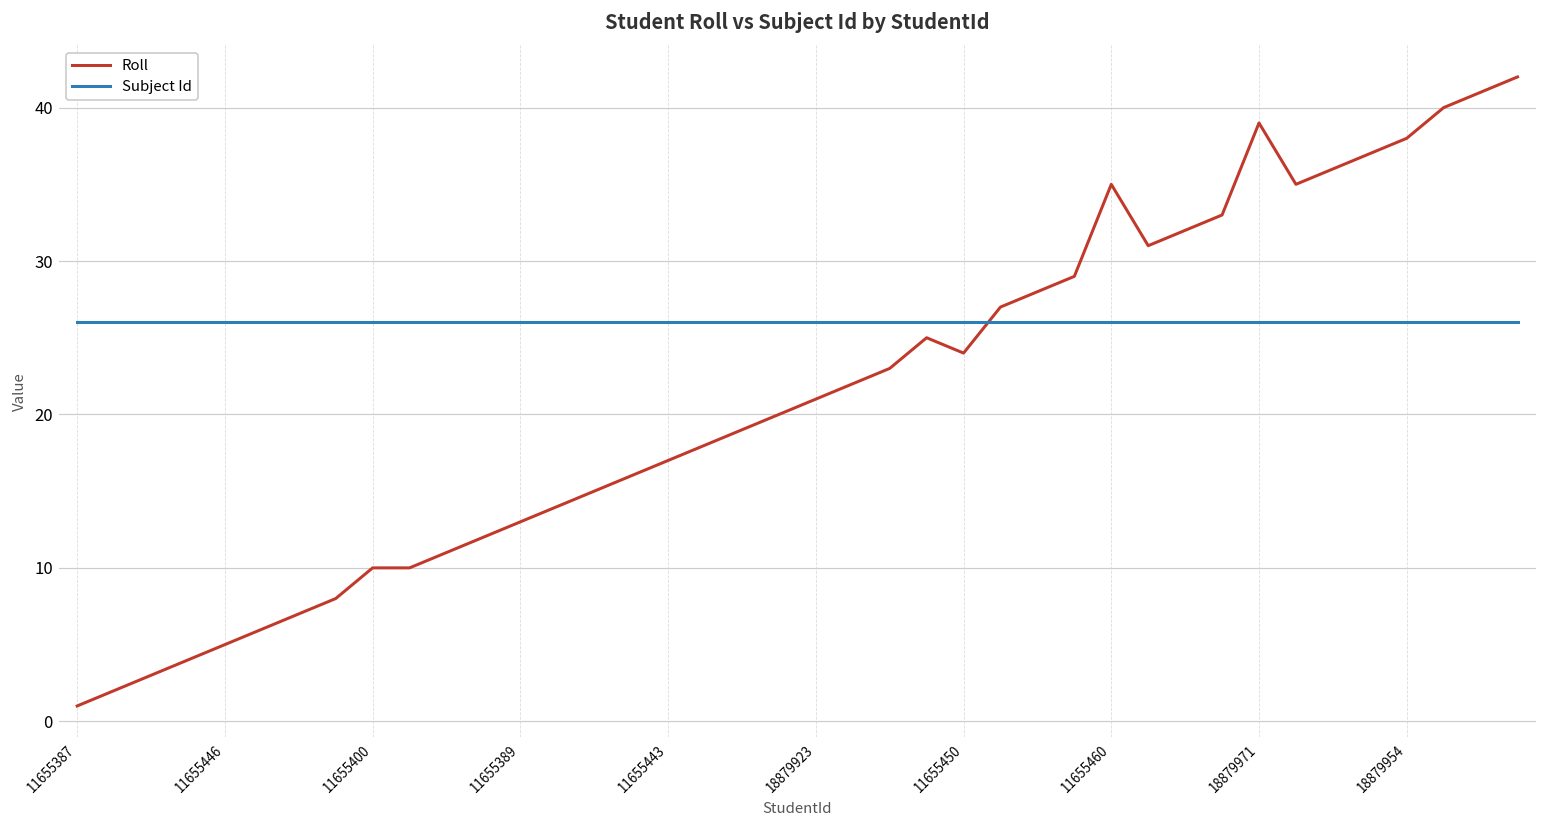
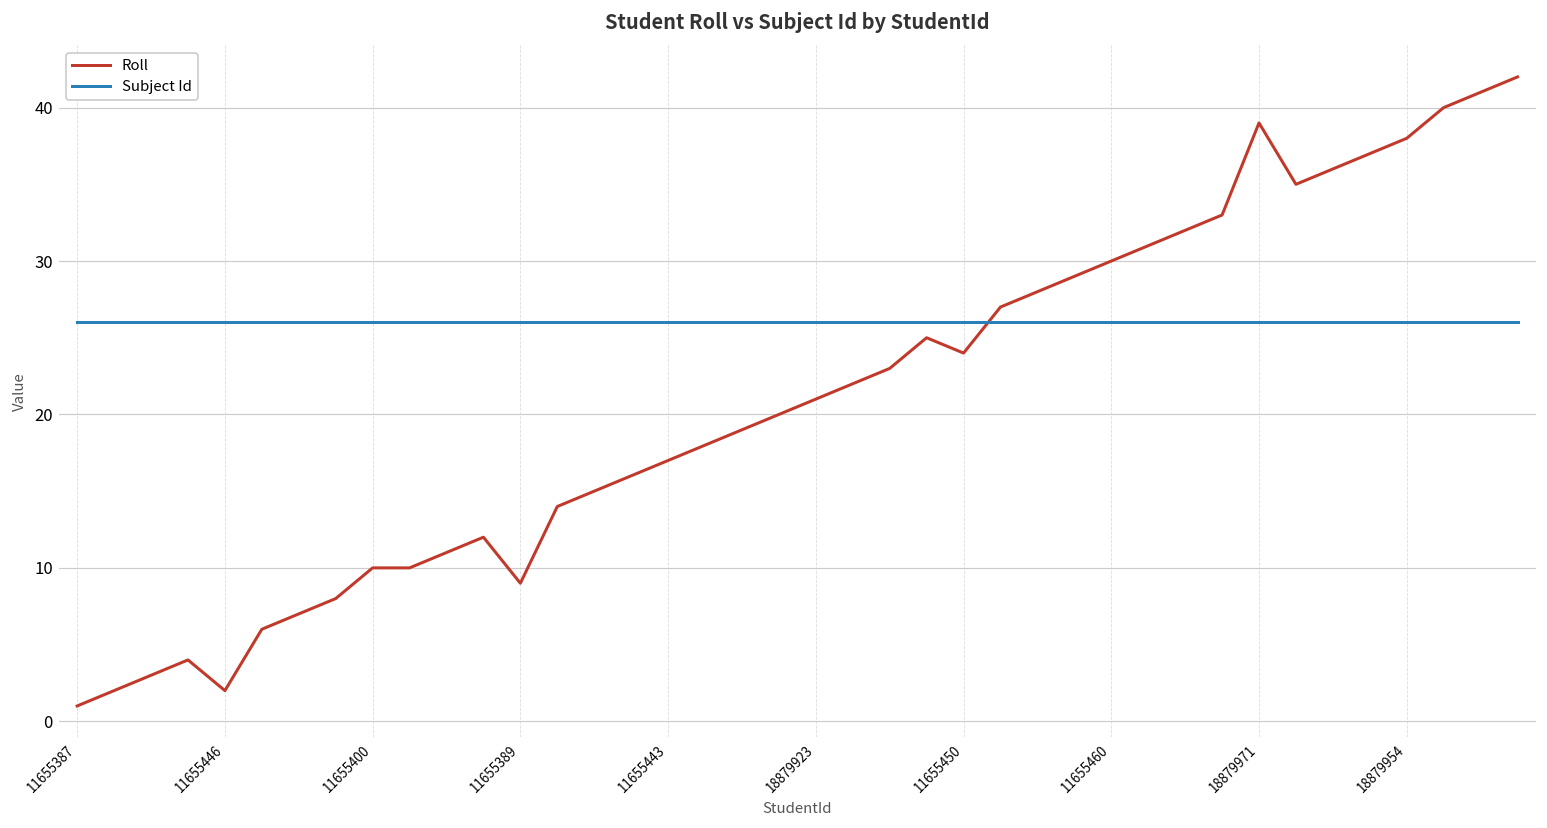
  {
    "Roll": {
      "11655387": 1,
-     "11655446": 5,
+     "11655446": 2,
      "11655400": 10,
-     "11655389": 13,
+     "11655389": 9,
      "11655443": 17,
      "18879923": 21,
      "11655450": 24,
-     "11655460": 35,
+     "11655460": 30,
      "18879971": 39,
      "18879954": 38
    },
    "Subject Id": {
      "11655387": 26,
      "11655446": 26,
      "11655400": 26,
      "11655389": 26,
      "11655443": 26,
      "18879923": 26,
      "11655450": 26,
      "11655460": 26,
      "18879971": 26,
      "18879954": 26
    }
  }
